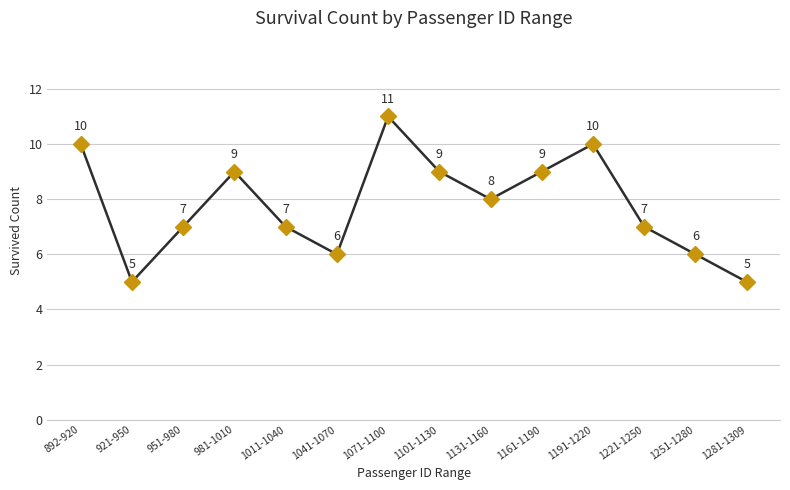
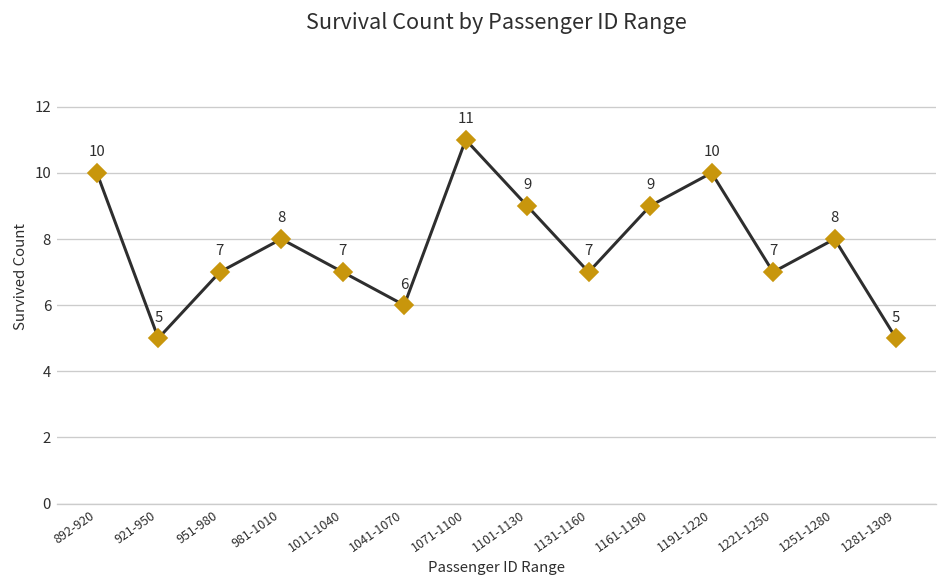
  {
    "892-920": 10,
    "921-950": 5,
    "951-980": 7,
-   "981-1010": 9,
+   "981-1010": 8,
    "1011-1040": 7,
    "1041-1070": 6,
    "1071-1100": 11,
    "1101-1130": 9,
-   "1131-1160": 8,
+   "1131-1160": 7,
    "1161-1190": 9,
    "1191-1220": 10,
    "1221-1250": 7,
-   "1251-1280": 6,
+   "1251-1280": 8,
    "1281-1309": 5
  }
